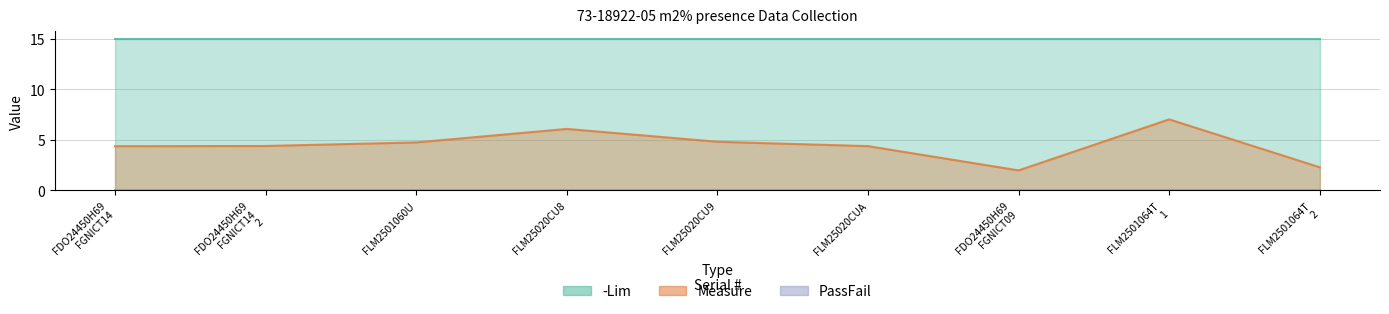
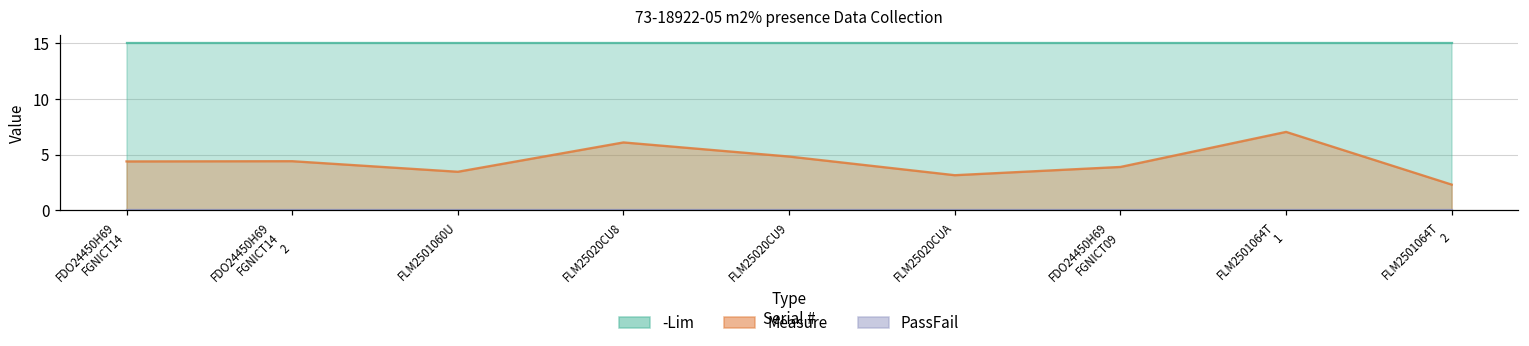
  {
    "Measure": {
      "FDO24450H69 FGNICT14": 4.4,
      "FDO24450H69 FGNICT14 2": 4.4,
-     "FLM2501060U": 4.8,
+     "FLM2501060U": 3.5,
      "FLM25020CU8": 6.1,
      "FLM25020CU9": 4.8,
-     "FLM25020CUA": 4.4,
-     "FDO24450H69 FGNICT09": 2.0,
+     "FLM25020CUA": 3.1,
+     "FDO24450H69 FGNICT09": 3.9,
      "FLM2501064T 1": 7.0,
      "FLM2501064T 2": 2.3
    }
  }
